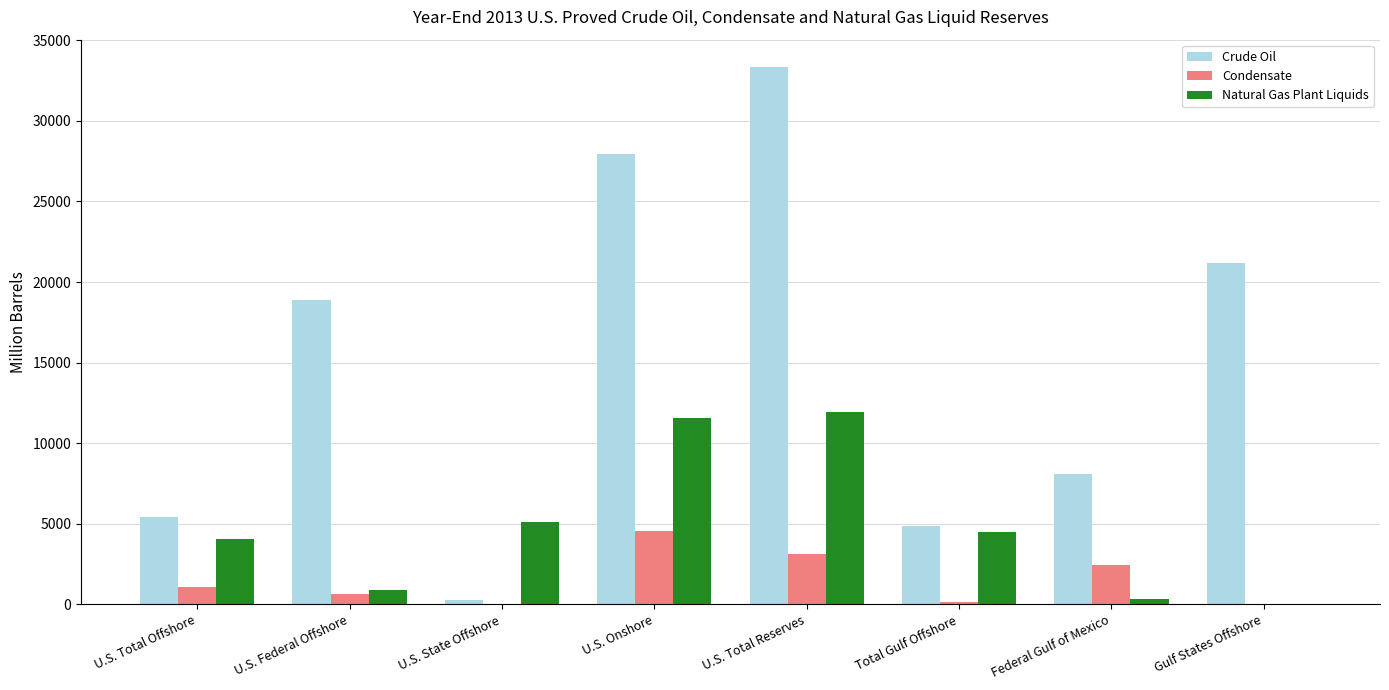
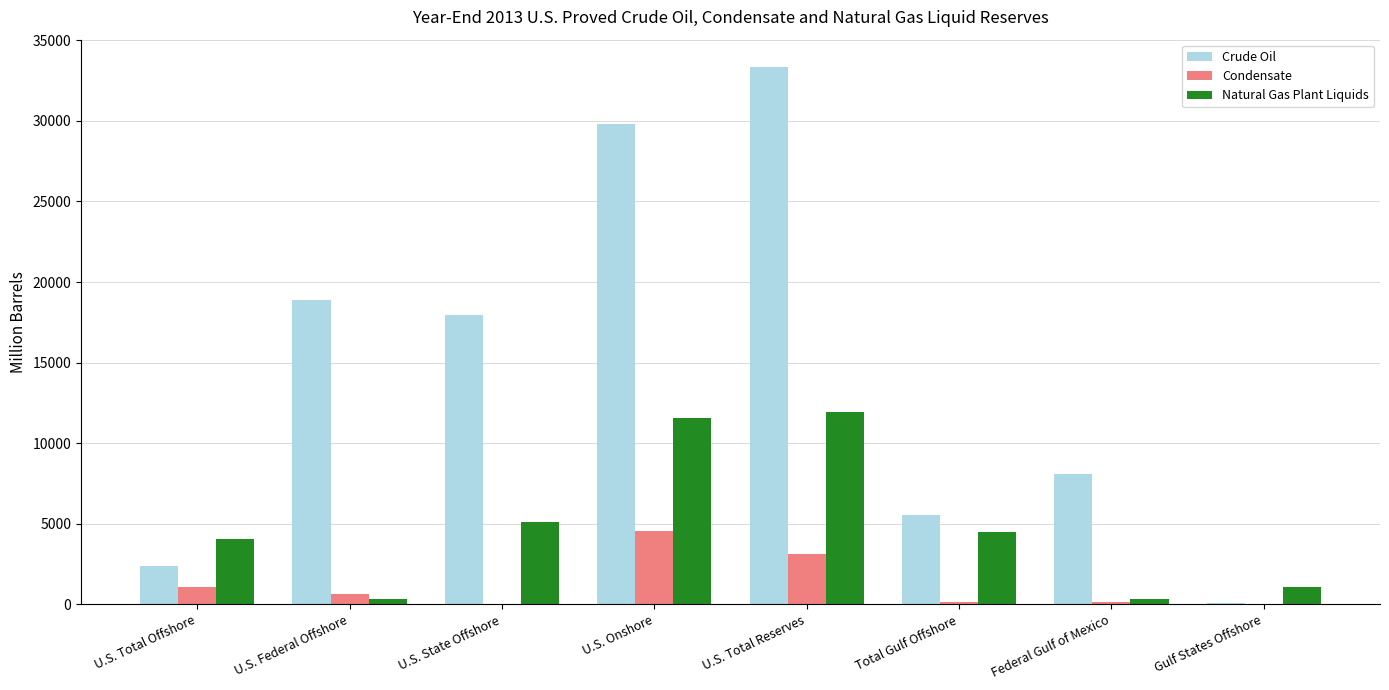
  {
    "Crude Oil": {
-     "U.S. Total Offshore": 5400,
+     "U.S. Total Offshore": 2400,
      "U.S. Federal Offshore": 18900,
-     "U.S. State Offshore": 300,
-     "U.S. Onshore": 28000,
+     "U.S. State Offshore": 18000,
+     "U.S. Onshore": 29800,
      "U.S. Total Reserves": 33400,
-     "Total Gulf Offshore": 4900,
+     "Total Gulf Offshore": 5500,
      "Federal Gulf of Mexico": 8100,
-     "Gulf States Offshore": 21200
+     "Gulf States Offshore": 100
    },
    "Condensate": {
      "U.S. Total Offshore": 1100,
      "U.S. Federal Offshore": 700,
      "U.S. Onshore": 4500,
      "U.S. Total Reserves": 3100,
-     "Federal Gulf of Mexico": 2400
+     "Federal Gulf of Mexico": 100
    },
    "Natural Gas Plant Liquids": {
      "U.S. Total Offshore": 4100,
-     "U.S. Federal Offshore": 900,
+     "U.S. Federal Offshore": 300,
      "U.S. State Offshore": 5100,
      "U.S. Onshore": 11600,
      "U.S. Total Reserves": 11900,
      "Total Gulf Offshore": 4500,
      "Federal Gulf of Mexico": 300,
-     "Gulf States Offshore": 0
+     "Gulf States Offshore": 1100
    }
  }
